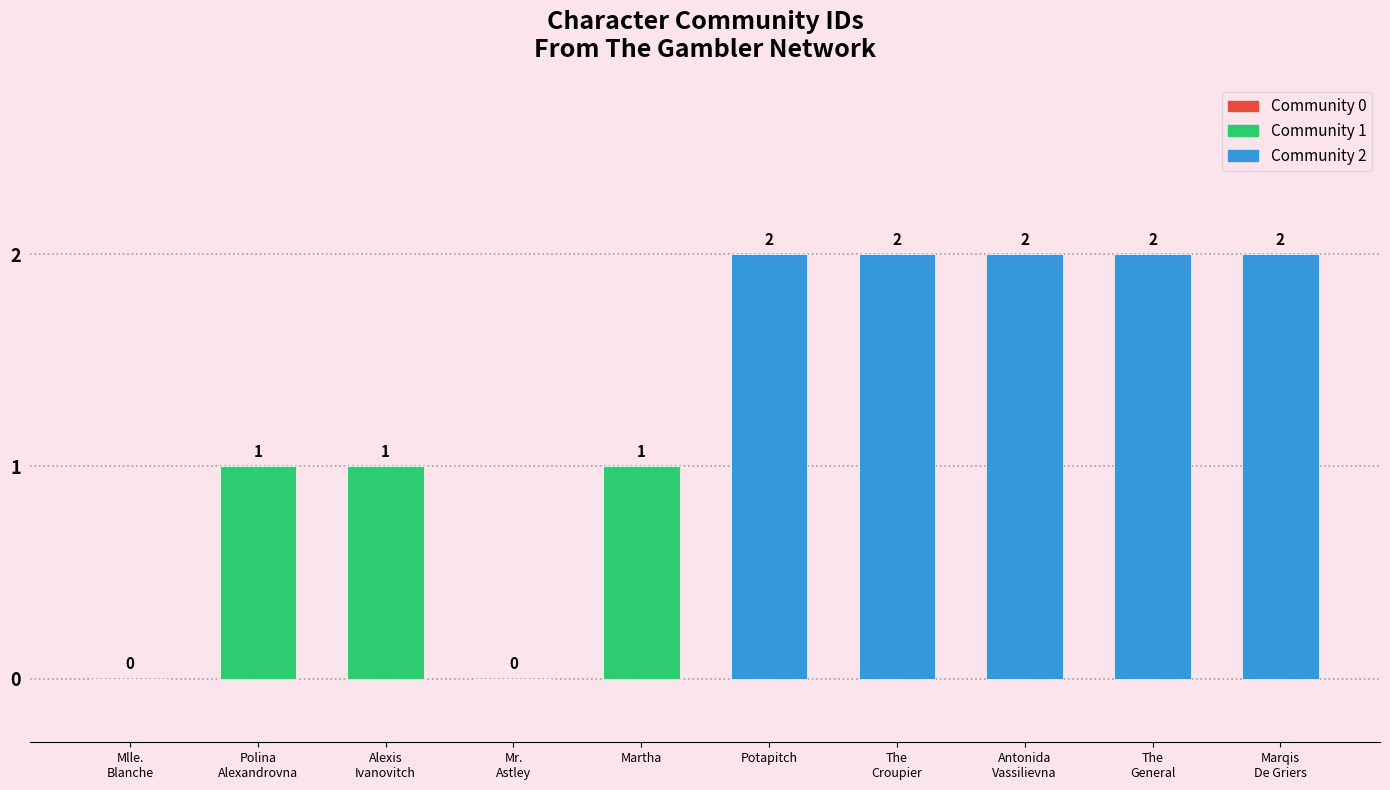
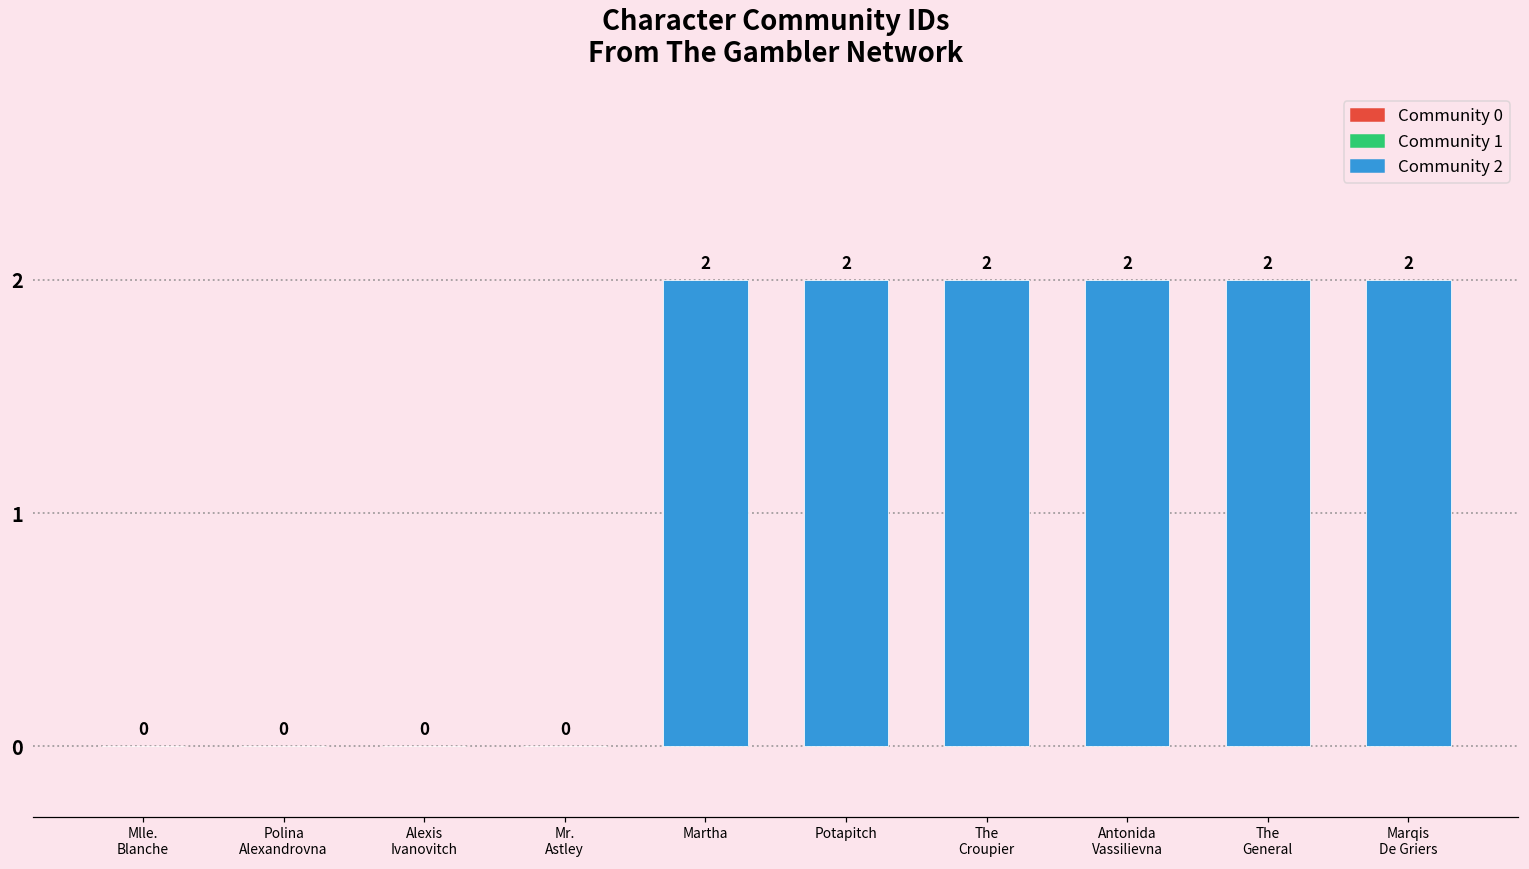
  {
    "Mlle. Blanche": 0,
-   "Polina Alexandrovna": 1,
-   "Alexis Ivanovitch": 1,
+   "Polina Alexandrovna": 0,
+   "Alexis Ivanovitch": 0,
    "Mr. Astley": 0,
-   "Martha": 1,
+   "Martha": 2,
    "Potapitch": 2,
    "The Croupier": 2,
    "Antonida Vassilievna": 2,
    "The General": 2,
    "Marqis De Griers": 2
  }
